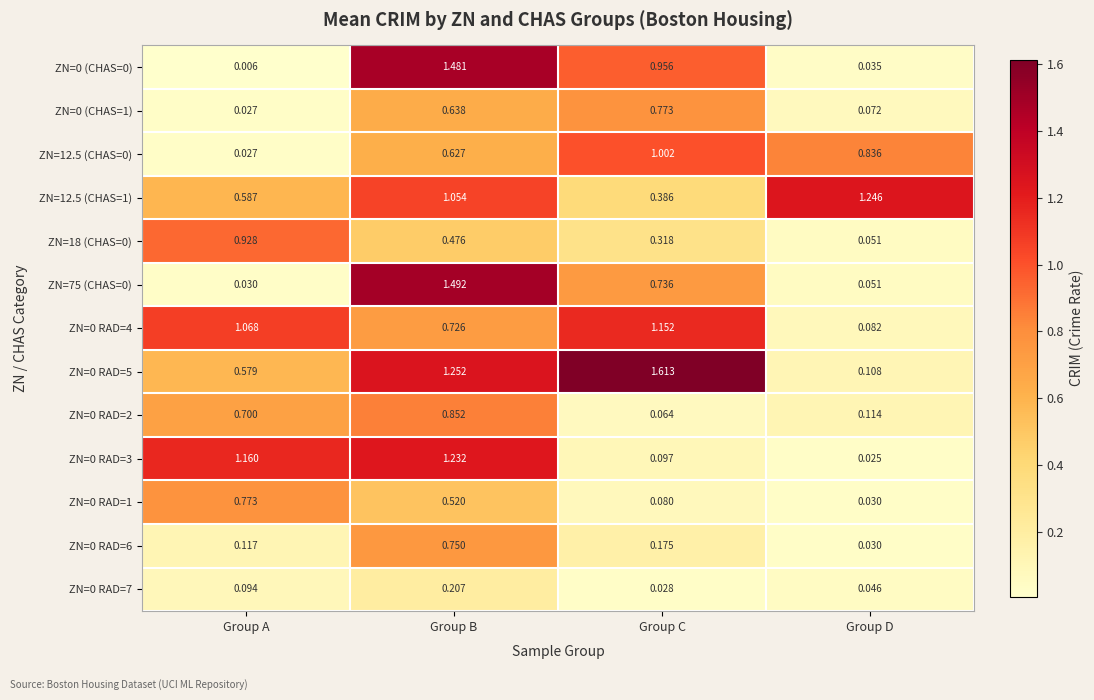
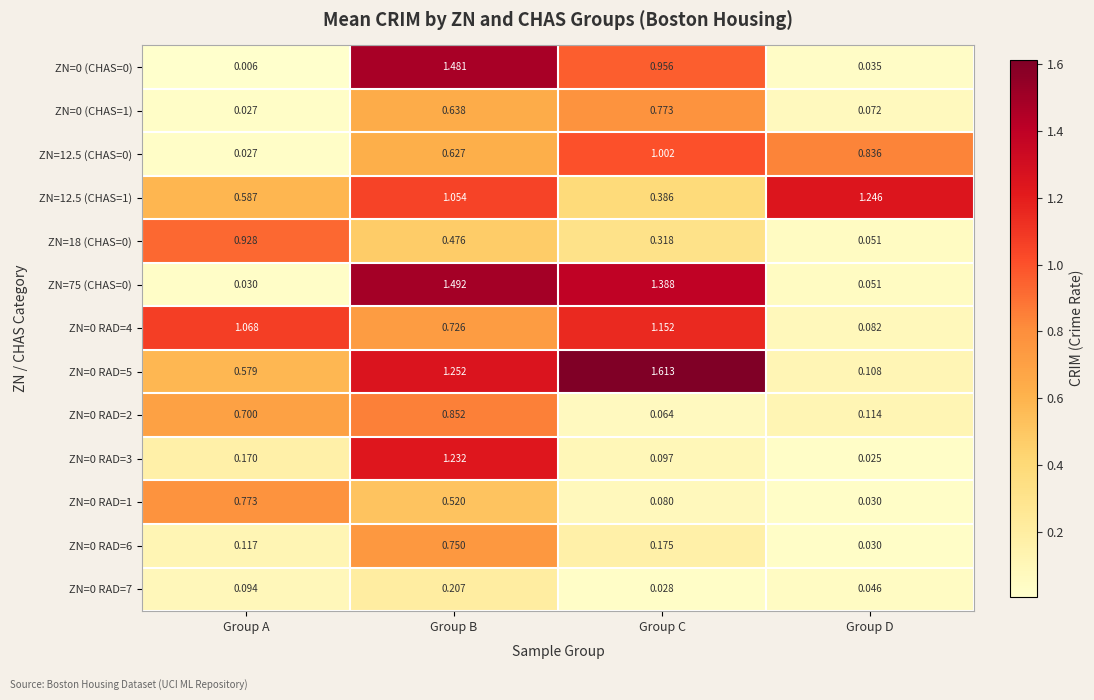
  {
    "ZN=0 (CHAS=0)": {
      "Group A": 0.006,
      "Group B": 1.481,
      "Group C": 0.956,
      "Group D": 0.035
    },
    "ZN=0 (CHAS=1)": {
      "Group A": 0.027,
      "Group B": 0.638,
      "Group C": 0.773,
      "Group D": 0.072
    },
    "ZN=12.5 (CHAS=0)": {
      "Group A": 0.027,
      "Group B": 0.627,
      "Group C": 1.002,
      "Group D": 0.836
    },
    "ZN=12.5 (CHAS=1)": {
      "Group A": 0.587,
      "Group B": 1.054,
      "Group C": 0.386,
      "Group D": 1.246
    },
    "ZN=18 (CHAS=0)": {
      "Group A": 0.928,
      "Group B": 0.476,
      "Group C": 0.318,
      "Group D": 0.051
    },
    "ZN=75 (CHAS=0)": {
      "Group A": 0.030,
      "Group B": 1.492,
-     "Group C": 0.736,
+     "Group C": 1.388,
      "Group D": 0.051
    },
    "ZN=0 RAD=4": {
      "Group A": 1.068,
      "Group B": 0.726,
      "Group C": 1.152,
      "Group D": 0.082
    },
    "ZN=0 RAD=5": {
      "Group A": 0.579,
      "Group B": 1.252,
      "Group C": 1.613,
      "Group D": 0.108
    },
    "ZN=0 RAD=2": {
      "Group A": 0.700,
      "Group B": 0.852,
      "Group C": 0.064,
      "Group D": 0.114
    },
    "ZN=0 RAD=3": {
-     "Group A": 1.160,
+     "Group A": 0.170,
      "Group B": 1.232,
      "Group C": 0.097,
      "Group D": 0.025
    },
    "ZN=0 RAD=1": {
      "Group A": 0.773,
      "Group B": 0.520,
      "Group C": 0.080,
      "Group D": 0.030
    },
    "ZN=0 RAD=6": {
      "Group A": 0.117,
      "Group B": 0.750,
      "Group C": 0.175,
      "Group D": 0.030
    },
    "ZN=0 RAD=7": {
      "Group A": 0.094,
      "Group B": 0.207,
      "Group C": 0.028,
      "Group D": 0.046
    }
  }
